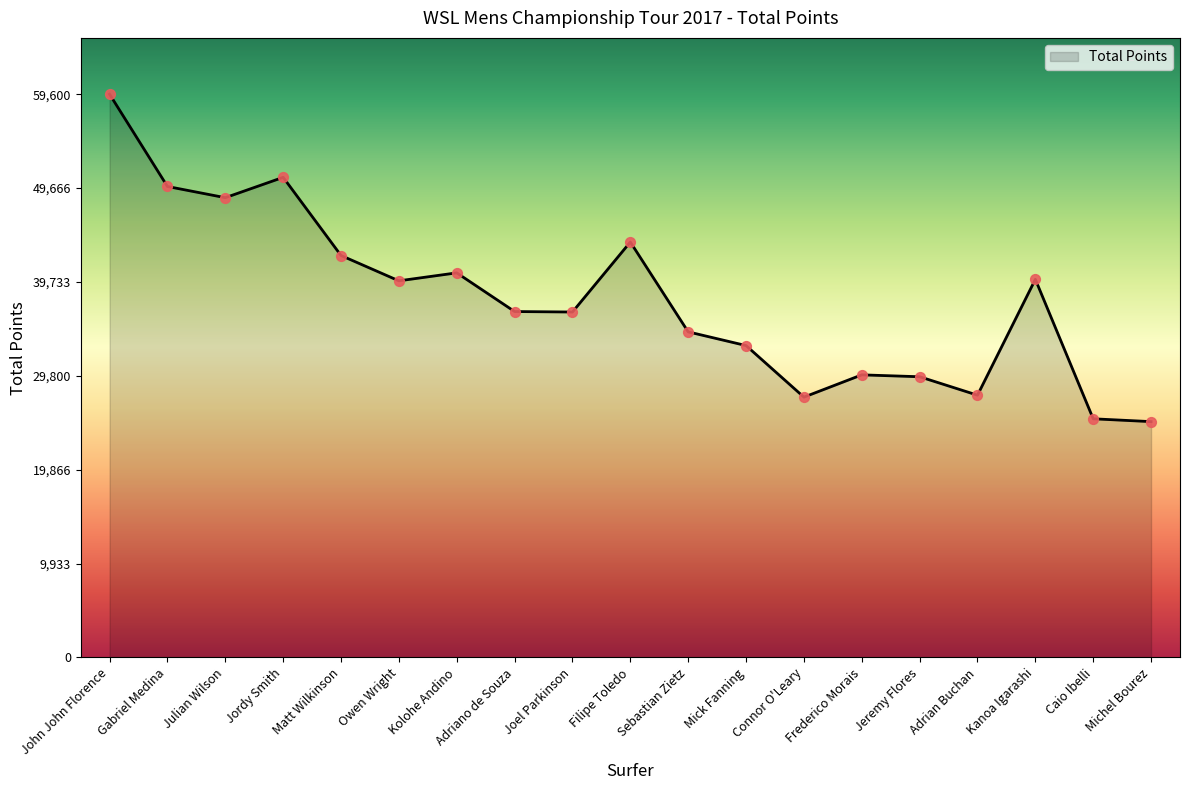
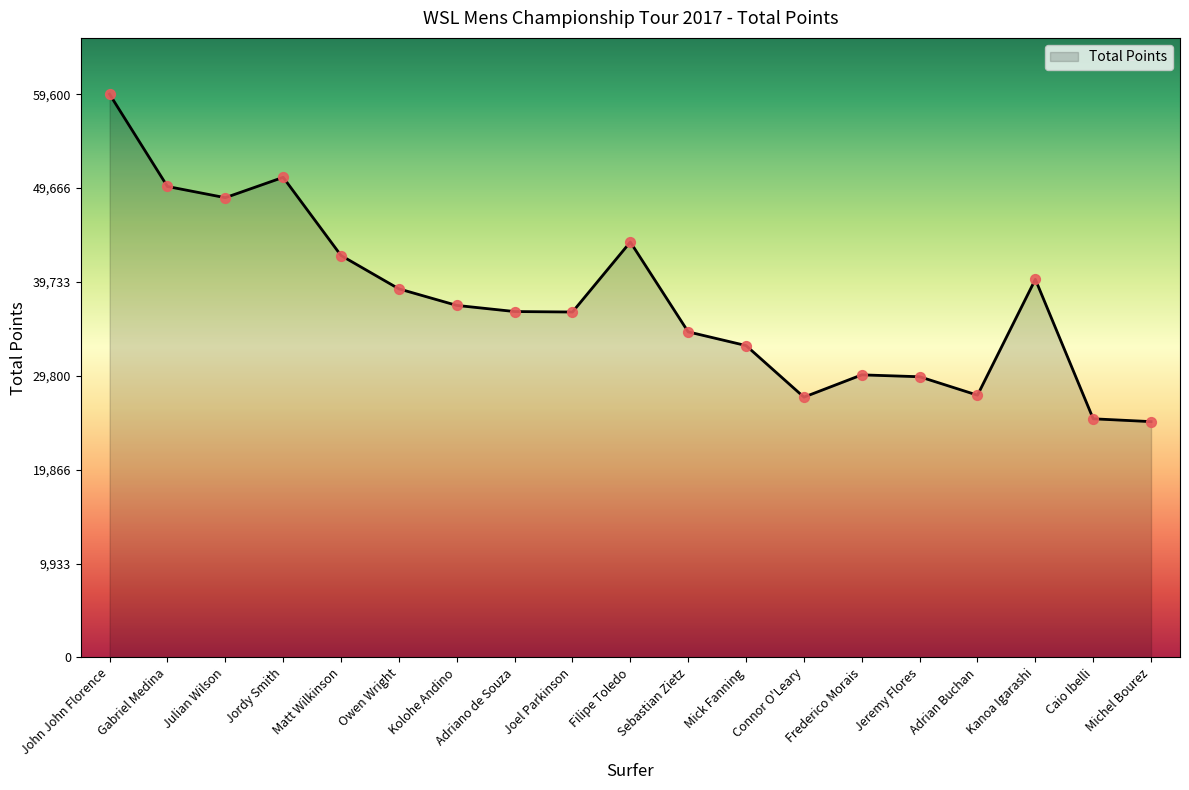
  {
    "John John Florence": "60,000",
    "Gabriel Medina": "50,000",
    "Julian Wilson": "49,000",
    "Jordy Smith": "51,000",
    "Matt Wilkinson": "43,000",
-   "Owen Wright": "40,000",
-   "Kolohe Andino": "41,000",
+   "Owen Wright": "39,000",
+   "Kolohe Andino": "37,000",
    "Adriano de Souza": "37,000",
    "Joel Parkinson": "37,000",
    "Filipe Toledo": "44,000",
    "Sebastian Zietz": "34,000",
    "Mick Fanning": "33,000",
    "Connor O'Leary": "28,000",
    "Frederico Morais": "30,000",
    "Jeremy Flores": "30,000",
    "Adrian Buchan": "28,000",
    "Kanoa Igarashi": "40,000",
    "Caio Ibelli": "25,000",
    "Michel Bourez": "25,000"
  }
